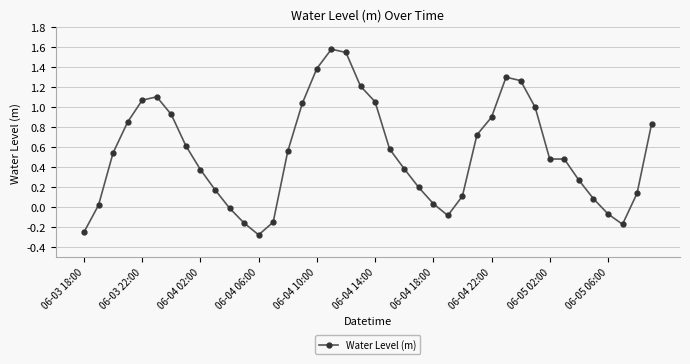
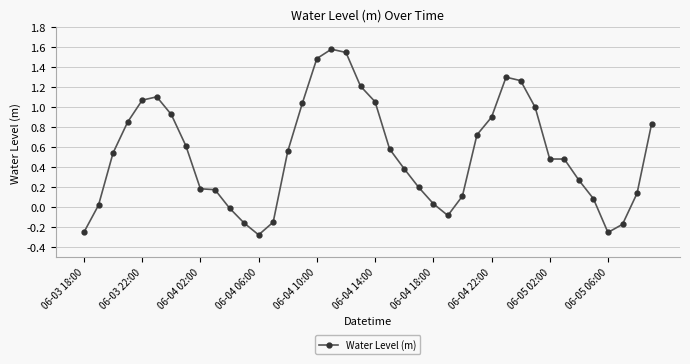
  {
    "06-03 18:00": -0.3,
    "06-03 22:00": 1.1,
-   "06-04 02:00": 0.4,
+   "06-04 02:00": 0.2,
    "06-04 06:00": -0.3,
-   "06-04 10:00": 1.4,
+   "06-04 10:00": 1.5,
    "06-04 14:00": 1.1,
    "06-04 18:00": 0.0,
    "06-04 22:00": 0.9,
    "06-05 02:00": 0.5,
-   "06-05 06:00": -0.1
+   "06-05 06:00": -0.3
  }
